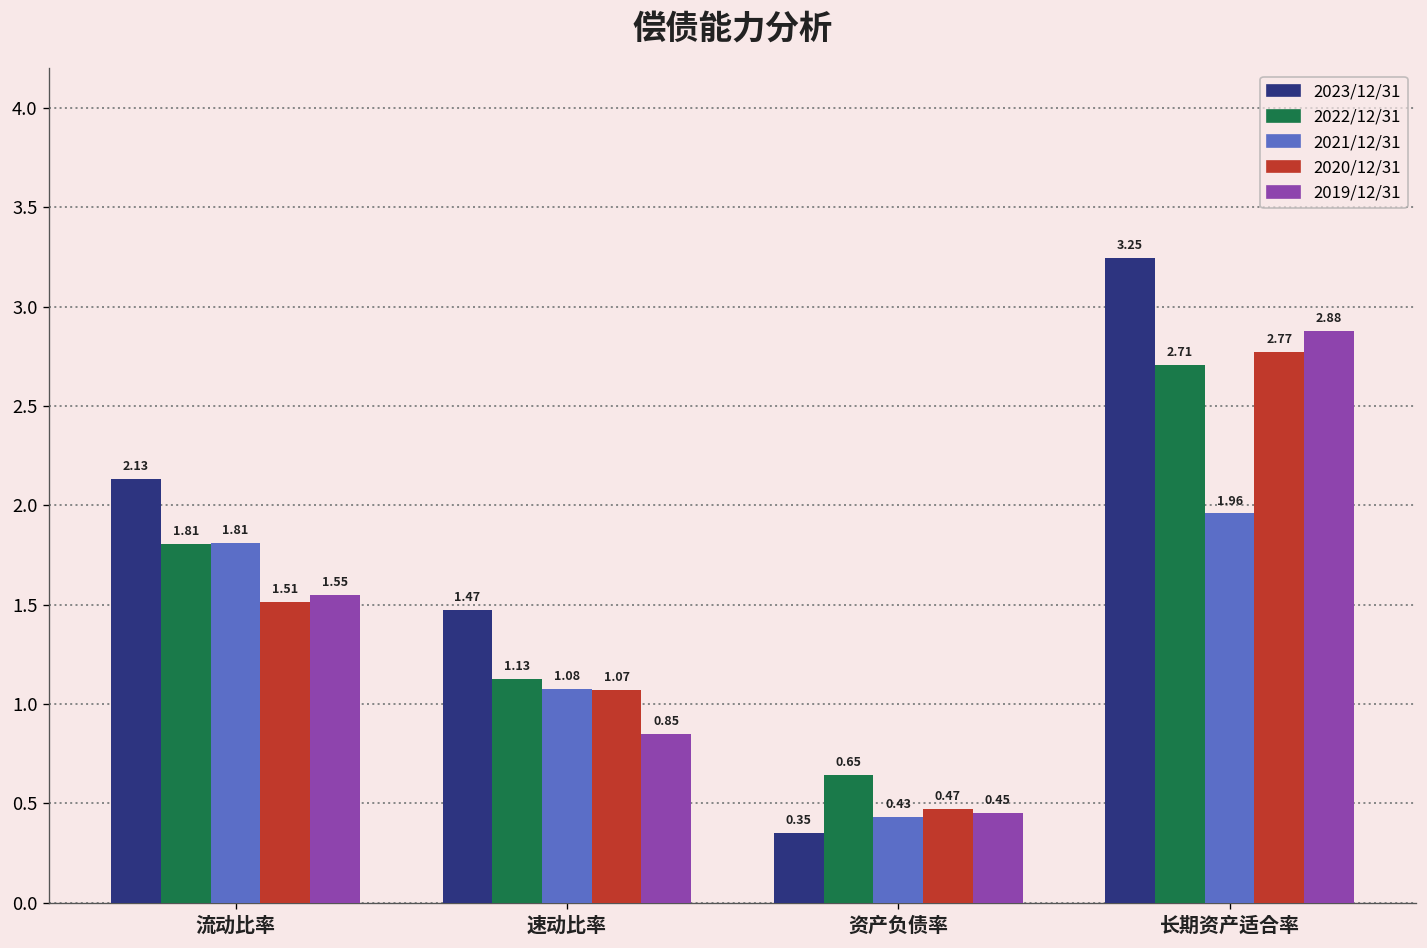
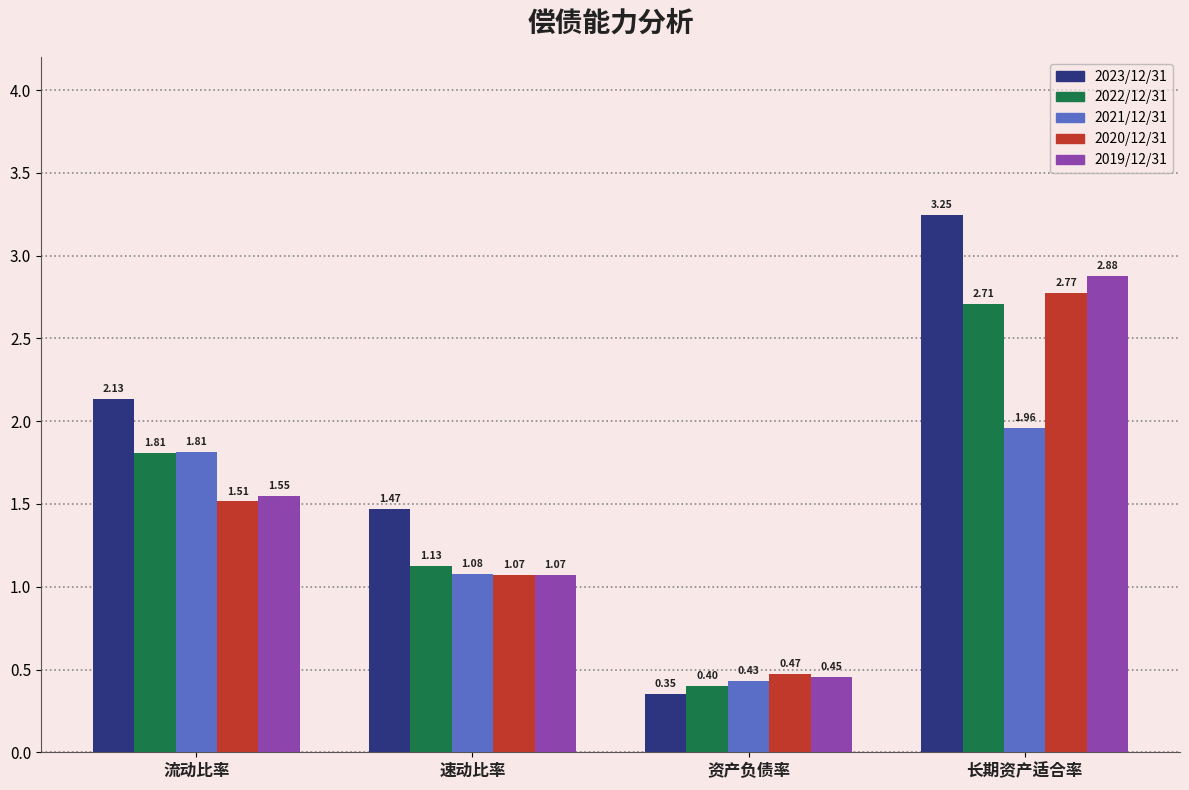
  {
    "2023/12/31": {
      "流动比率": 2.13,
      "速动比率": 1.47,
      "资产负债率": 0.35,
      "长期资产适合率": 3.25
    },
    "2022/12/31": {
      "流动比率": 1.81,
      "速动比率": 1.13,
-     "资产负债率": 0.65,
+     "资产负债率": 0.40,
      "长期资产适合率": 2.71
    },
    "2021/12/31": {
      "流动比率": 1.81,
      "速动比率": 1.08,
      "资产负债率": 0.43,
      "长期资产适合率": 1.96
    },
    "2020/12/31": {
      "流动比率": 1.51,
      "速动比率": 1.07,
      "资产负债率": 0.47,
      "长期资产适合率": 2.77
    },
    "2019/12/31": {
      "流动比率": 1.55,
-     "速动比率": 0.85,
+     "速动比率": 1.07,
      "资产负债率": 0.45,
      "长期资产适合率": 2.88
    }
  }
